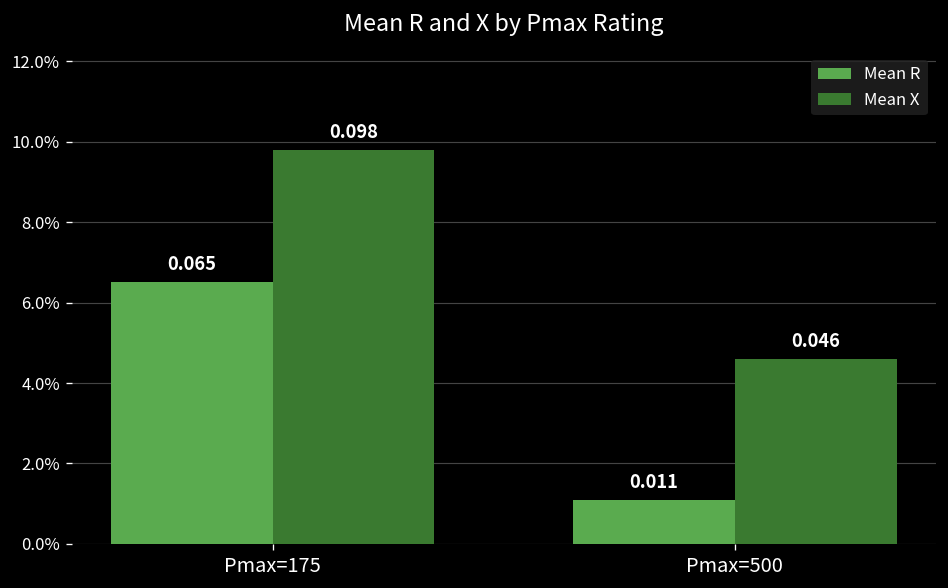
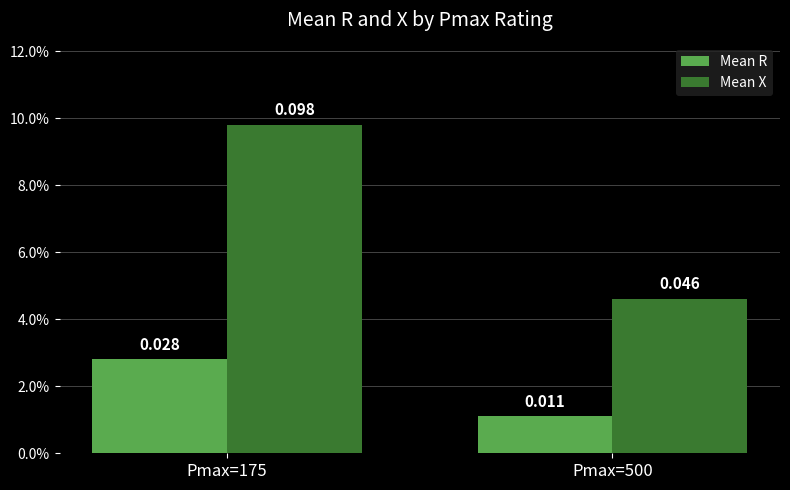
  {
    "Mean R": {
-     "Pmax=175": 0.065,
+     "Pmax=175": 0.028,
      "Pmax=500": 0.011
    },
    "Mean X": {
      "Pmax=175": 0.098,
      "Pmax=500": 0.046
    }
  }
